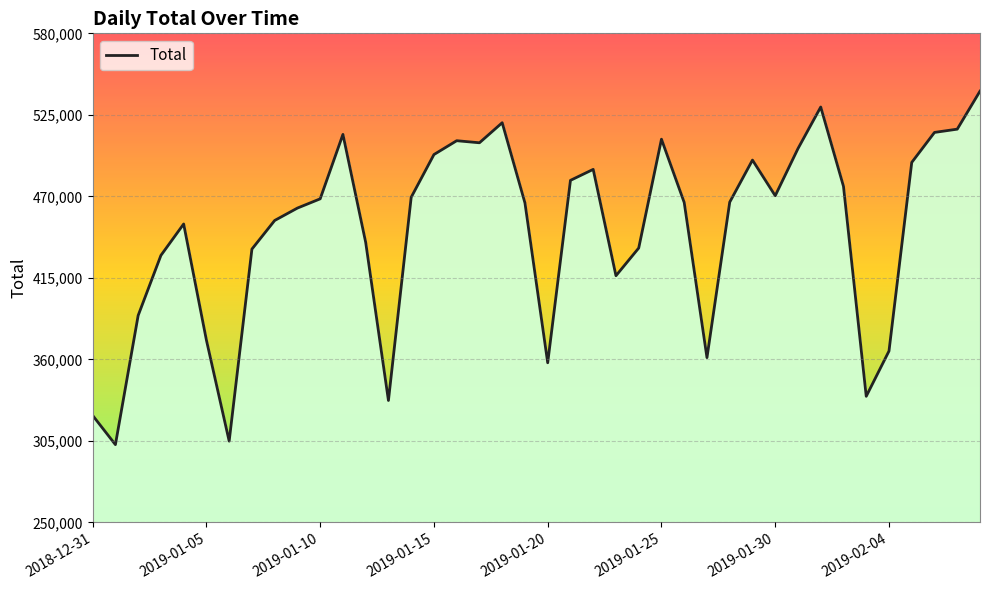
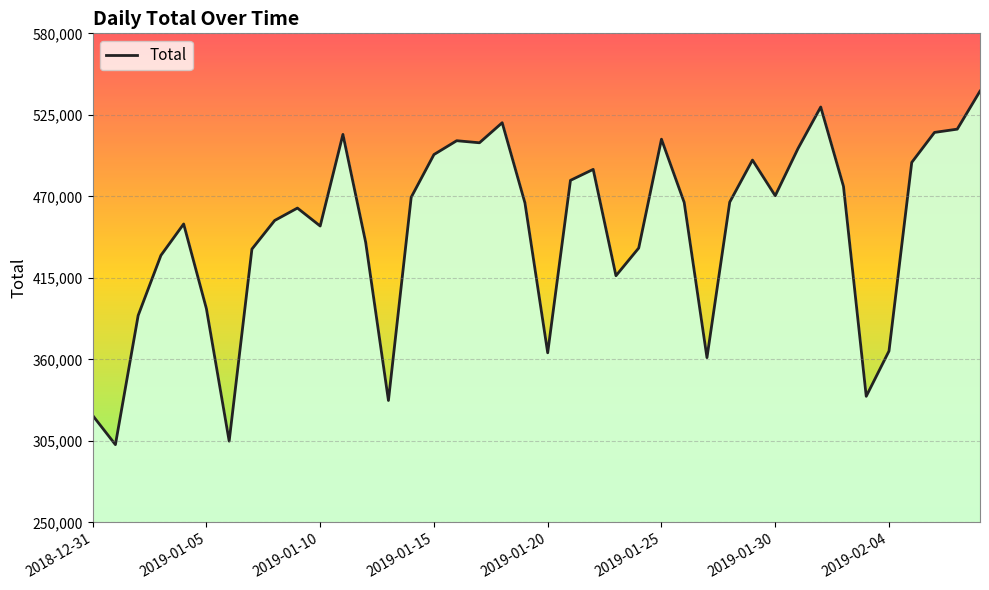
  {
    "2018-12-31": "322,000",
-   "2019-01-05": "373,000",
-   "2019-01-10": "468,000",
+   "2019-01-05": "394,000",
+   "2019-01-10": "450,000",
    "2019-01-15": "498,000",
-   "2019-01-20": "358,000",
+   "2019-01-20": "364,000",
    "2019-01-25": "509,000",
    "2019-01-30": "470,000",
    "2019-02-04": "366,000"
  }
